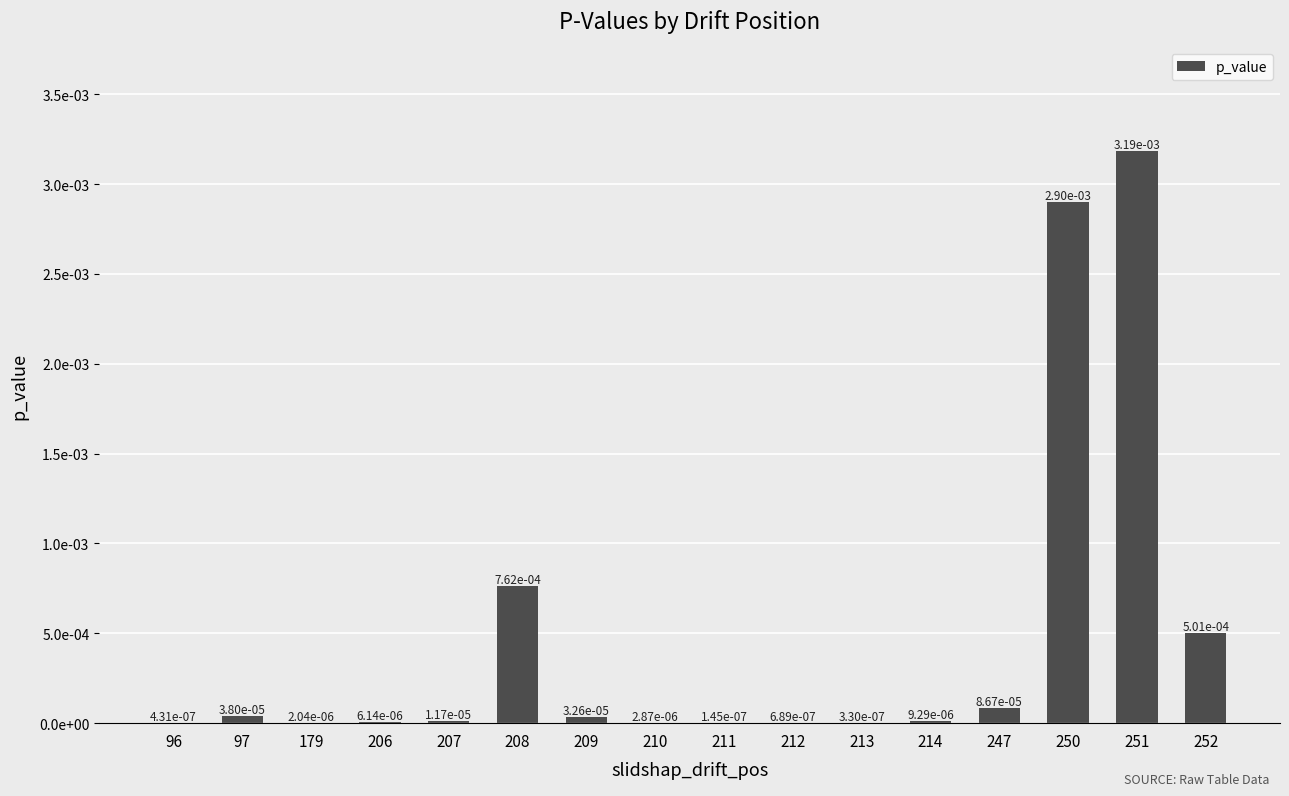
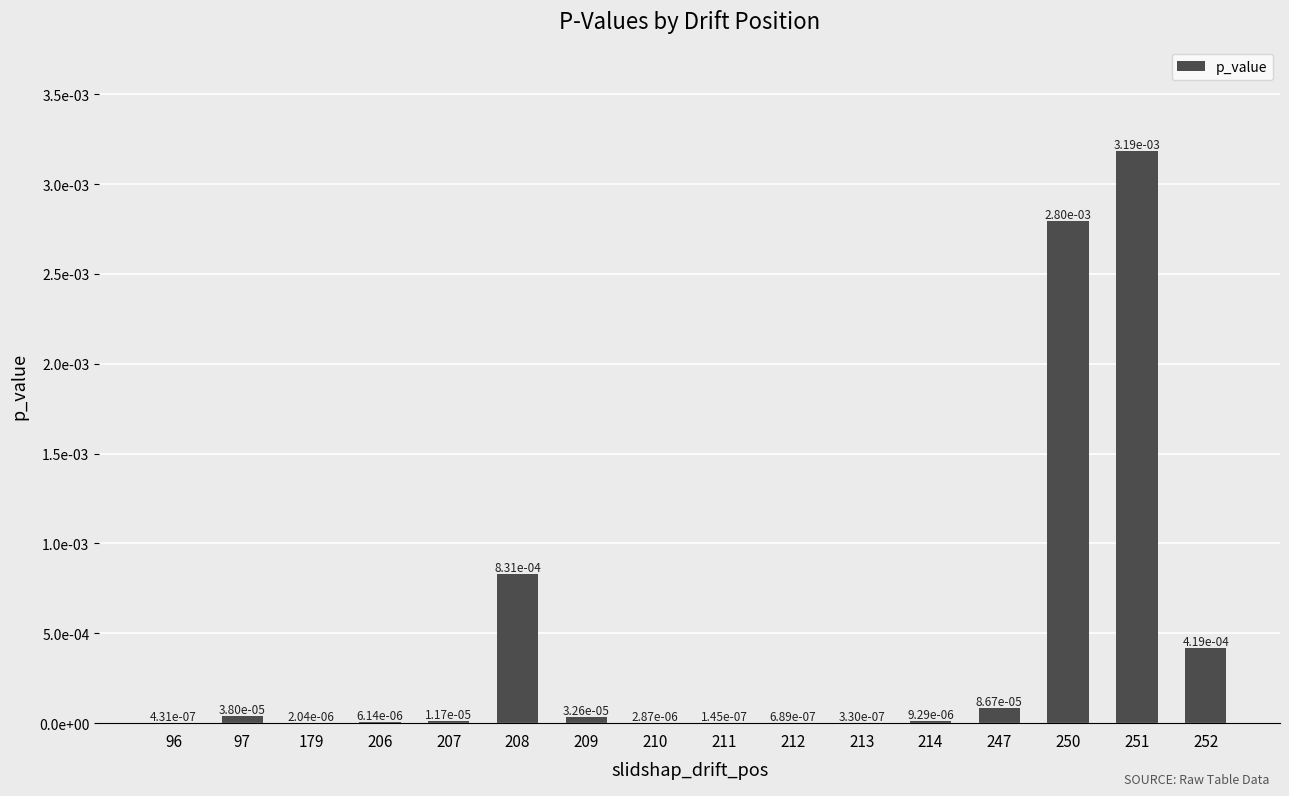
  {
    "96": "4.31e-07",
    "97": "3.80e-05",
    "179": "2.04e-06",
    "206": "6.14e-06",
    "207": "1.17e-05",
-   "208": "7.62e-04",
+   "208": "8.31e-04",
    "209": "3.26e-05",
    "210": "2.87e-06",
    "211": "1.45e-07",
    "212": "6.89e-07",
    "213": "3.30e-07",
    "214": "9.29e-06",
    "247": "8.67e-05",
-   "250": "2.90e-03",
+   "250": "2.80e-03",
    "251": "3.19e-03",
-   "252": "5.01e-04"
+   "252": "4.19e-04"
  }
